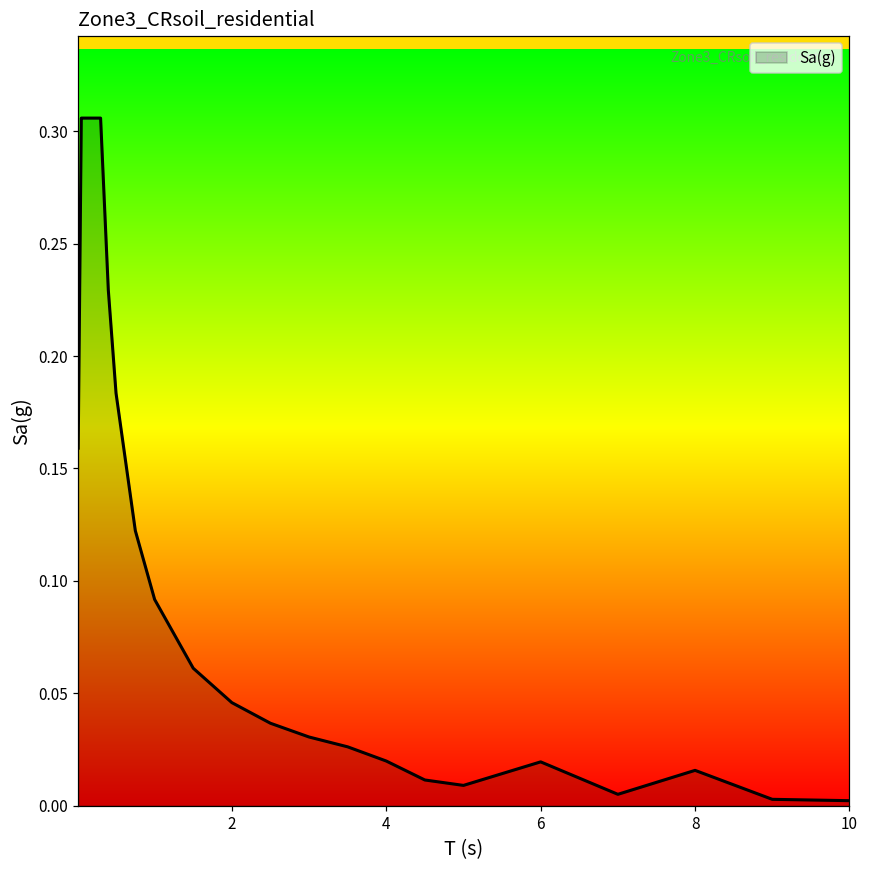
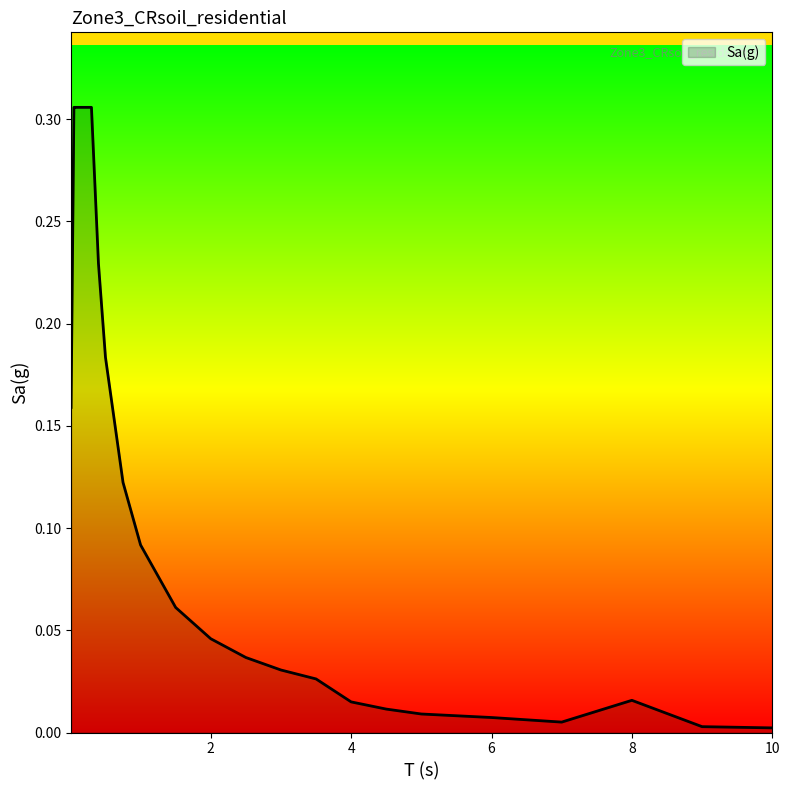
  {
    "2": 0.046,
-   "4": 0.020,
-   "6": 0.020,
+   "4": 0.015,
+   "6": 0.007,
    "8": 0.016,
    "10": 0.002
  }
